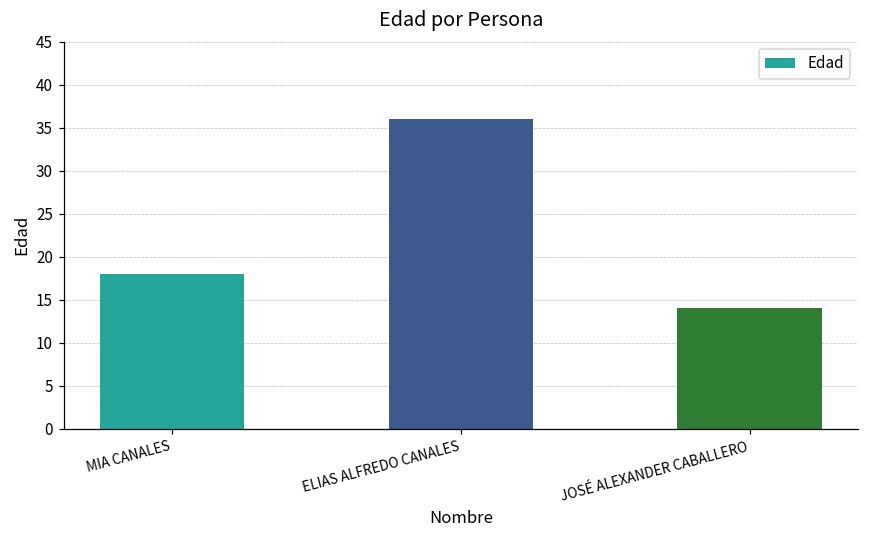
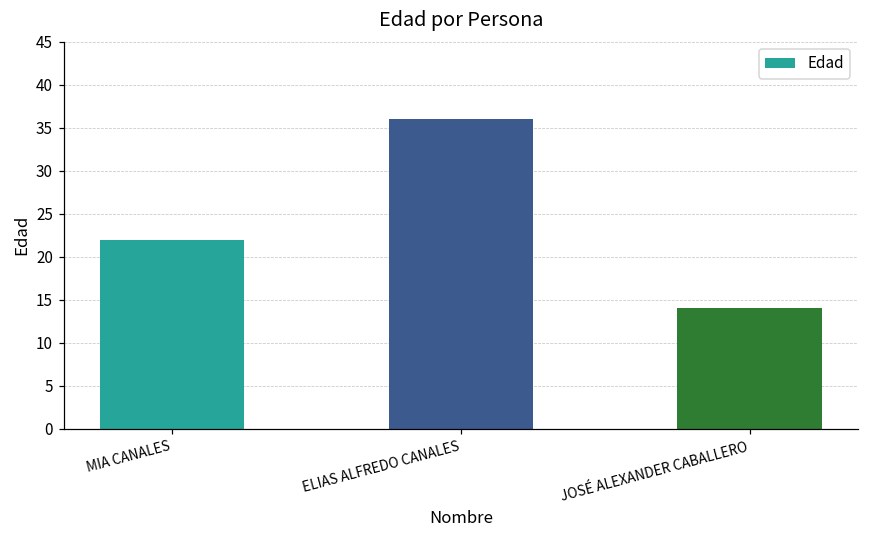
  {
-   "MIA CANALES": 18,
+   "MIA CANALES": 22,
    "ELIAS ALFREDO CANALES": 36,
    "JOSÉ ALEXANDER CABALLERO": 14
  }
